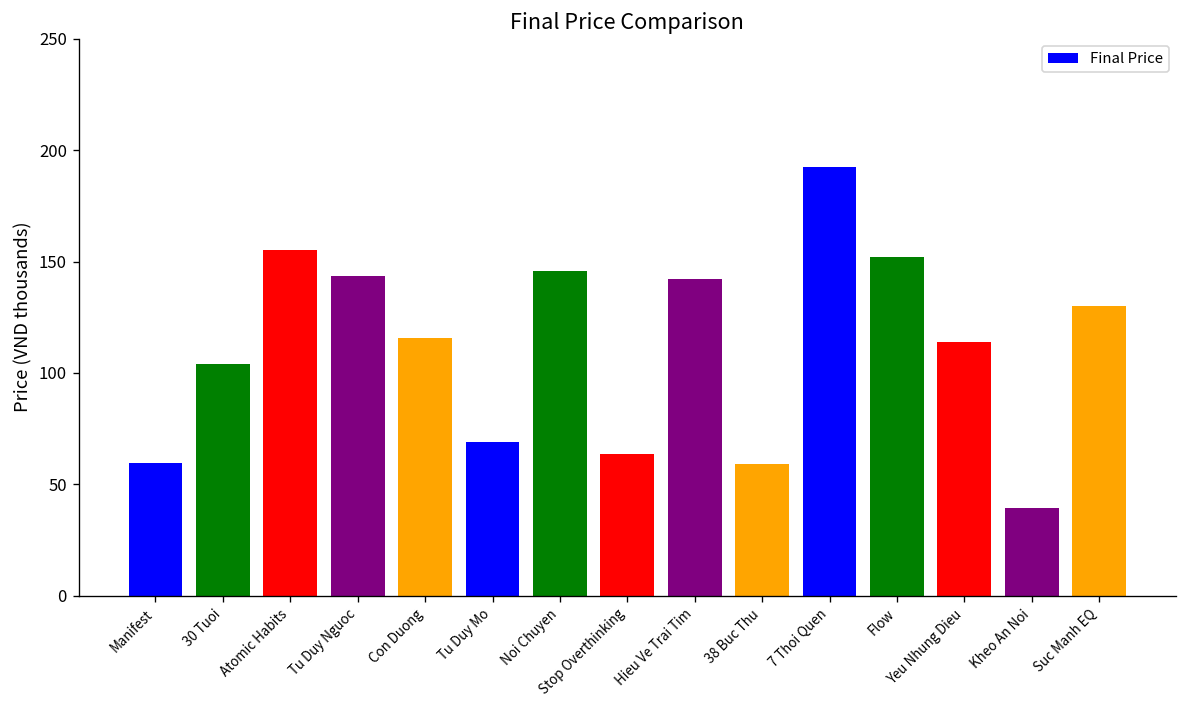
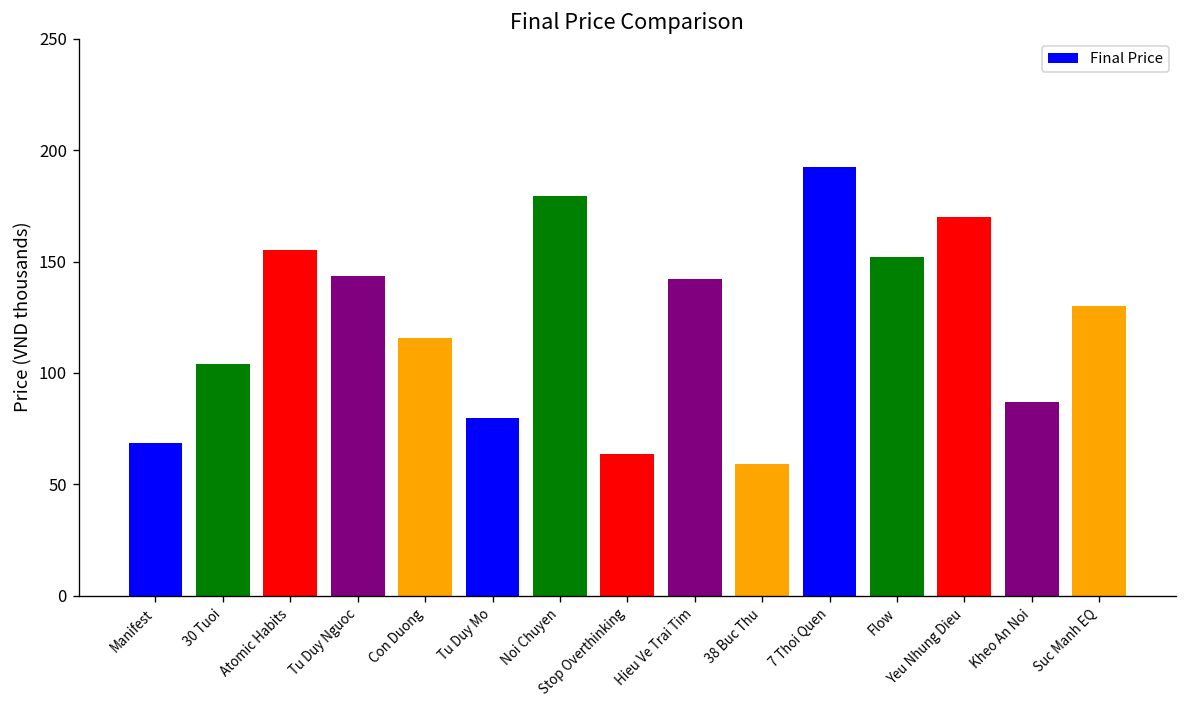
  {
-   "Manifest": 59,
+   "Manifest": 69,
    "30 Tuoi": 104,
    "Atomic Habits": 155,
    "Tu Duy Nguoc": 143,
    "Con Duong": 116,
-   "Tu Duy Mo": 69,
-   "Noi Chuyen": 146,
+   "Tu Duy Mo": 80,
+   "Noi Chuyen": 179,
    "Stop Overthinking": 64,
    "Hieu Ve Trai Tim": 142,
    "38 Buc Thu": 59,
    "7 Thoi Quen": 193,
    "Flow": 152,
-   "Yeu Nhung Dieu": 114,
-   "Kheo An Noi": 40,
+   "Yeu Nhung Dieu": 170,
+   "Kheo An Noi": 87,
    "Suc Manh EQ": 130
  }
